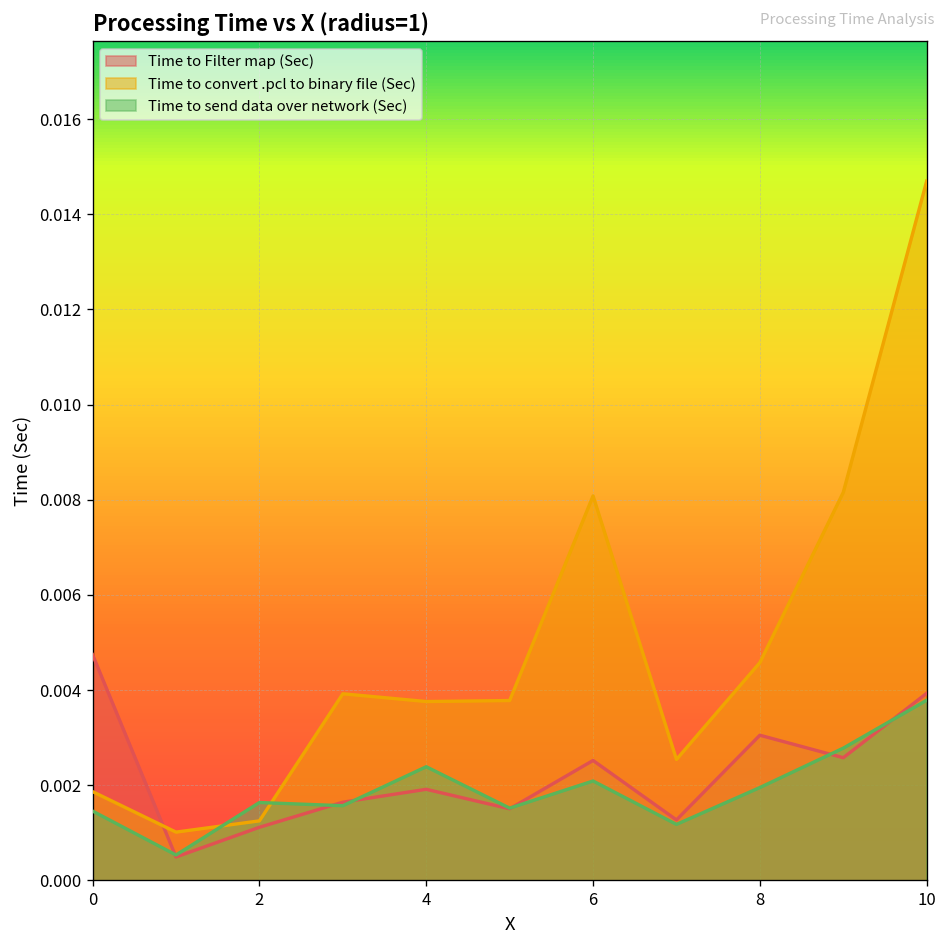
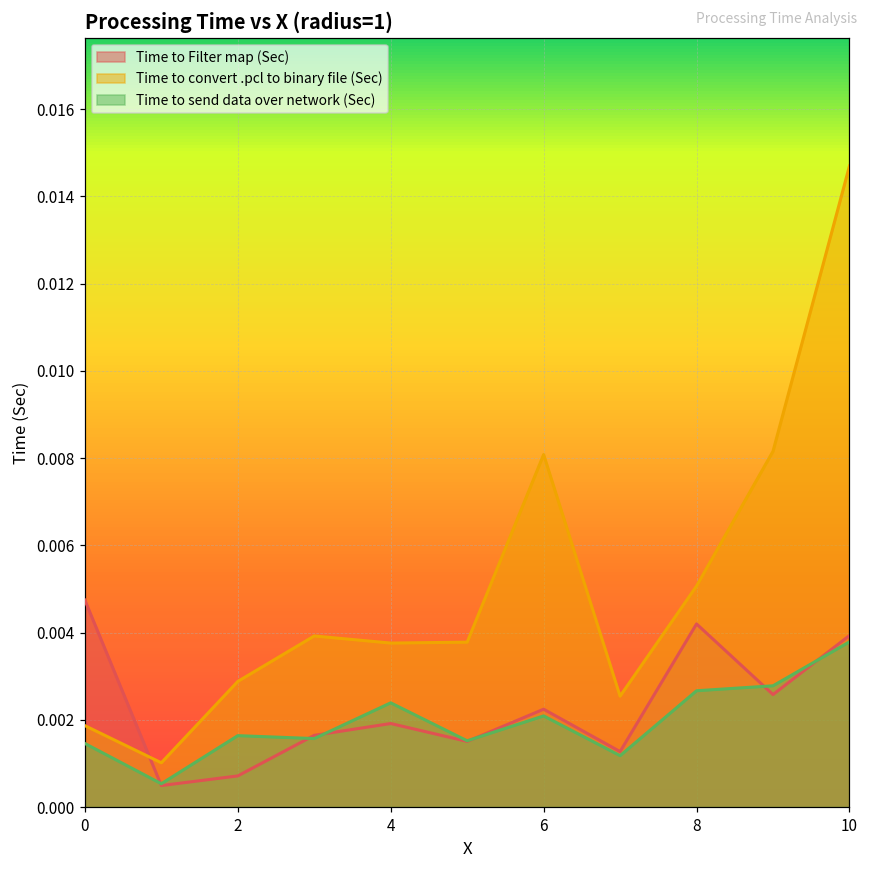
  {
    "Time to Filter map (Sec)": {
      "0": 0.0047,
-     "2": 0.0011,
+     "2": 0.0007,
      "4": 0.0019,
-     "6": 0.0025,
-     "8": 0.0031,
+     "6": 0.0022,
+     "8": 0.0042,
      "10": 0.0039
    },
    "Time to convert .pcl to binary file (Sec)": {
      "0": 0.0019,
-     "2": 0.0013,
+     "2": 0.0029,
      "4": 0.0038,
      "6": 0.0081,
-     "8": 0.0046,
+     "8": 0.0051,
      "10": 0.0147
    },
    "Time to send data over network (Sec)": {
      "0": 0.0015,
      "2": 0.0016,
      "4": 0.0024,
      "6": 0.0021,
-     "8": 0.0020,
+     "8": 0.0027,
      "10": 0.0038
    }
  }
